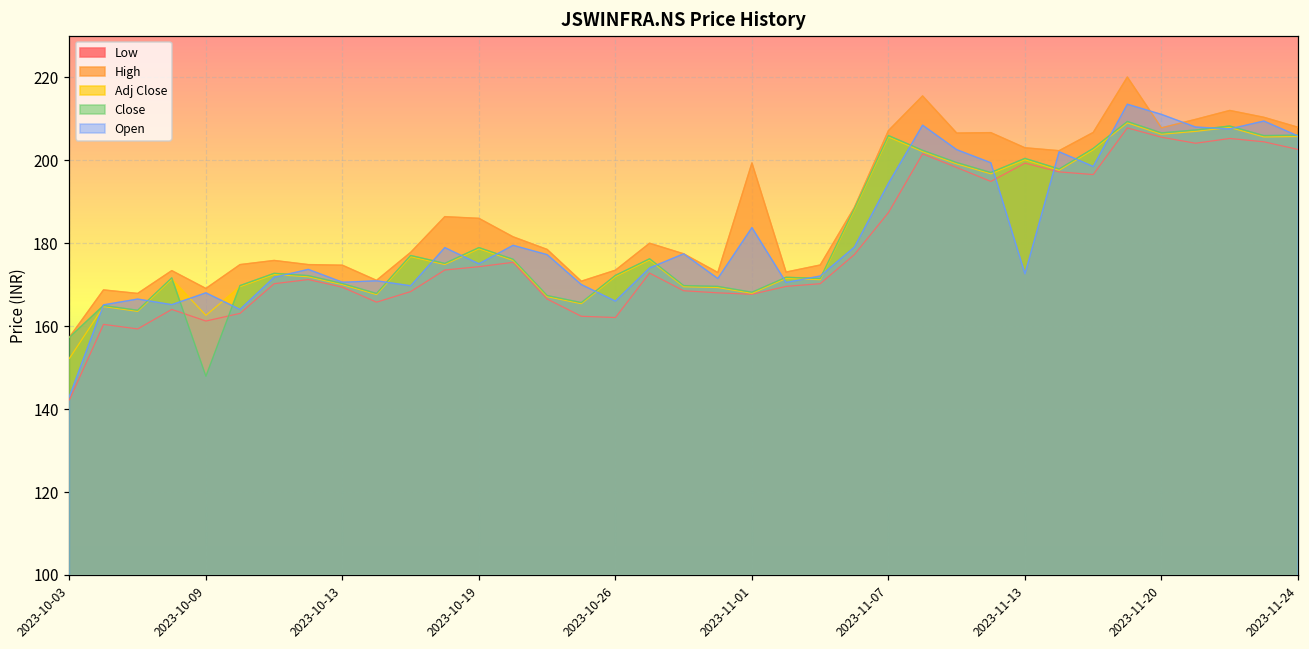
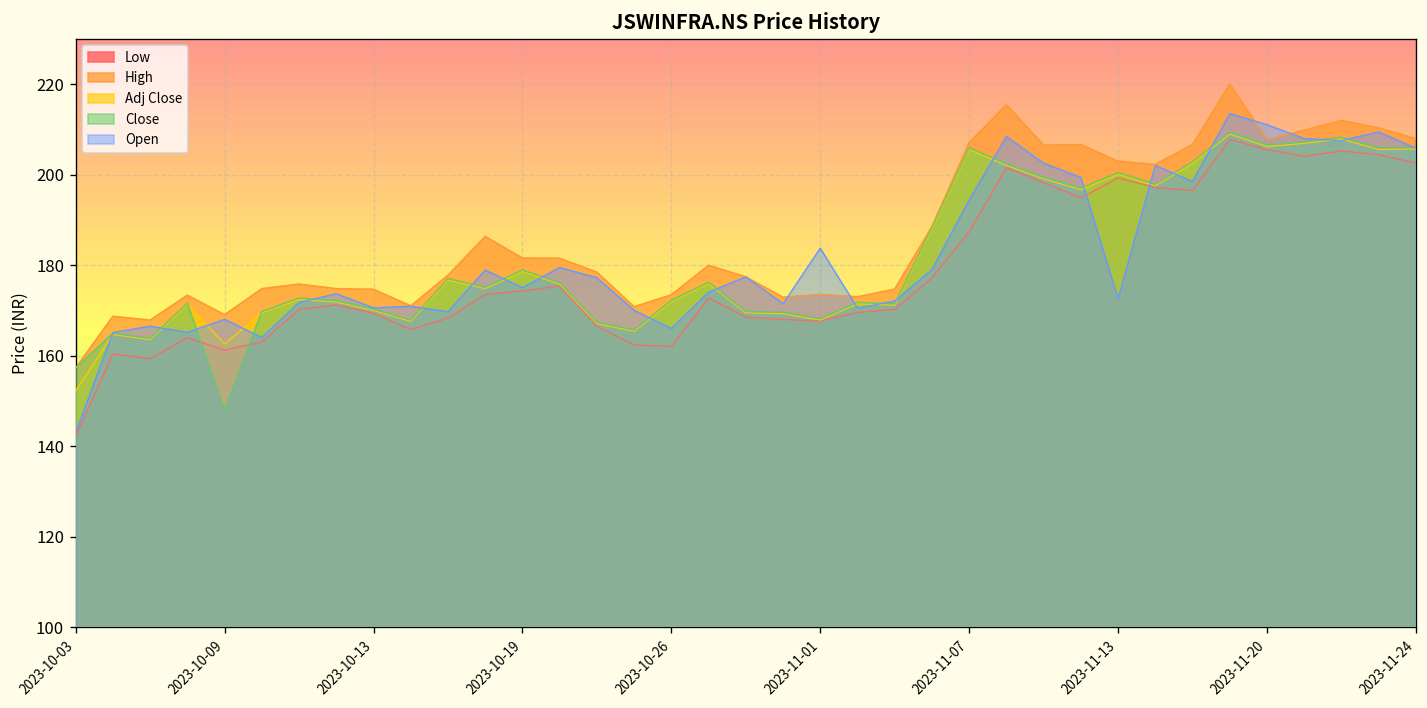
  {
    "Low": {
      "2023-10-03": 142,
      "2023-10-09": 161,
      "2023-10-19": 174,
      "2023-10-26": 162,
      "2023-11-07": 187,
      "2023-11-13": 199,
      "2023-11-20": 206,
      "2023-11-24": 203
    },
    "High": {
      "2023-10-09": 169,
      "2023-10-13": 175,
-     "2023-10-19": 186,
+     "2023-10-19": 182,
      "2023-10-26": 173,
-     "2023-11-01": 199,
+     "2023-11-01": 174,
      "2023-11-07": 207,
      "2023-11-13": 203,
      "2023-11-20": 208,
      "2023-11-24": 208
    },
    "Adj Close": {
      "2023-10-03": 152,
      "2023-10-09": 163
    },
    "Close": {
      "2023-10-09": 148
    },
    "Open": {
      "2023-10-03": 143,
      "2023-10-09": 168,
      "2023-10-19": 175,
      "2023-10-26": 166,
      "2023-11-01": 184,
      "2023-11-07": 194,
      "2023-11-13": 173,
      "2023-11-20": 211
    }
  }
